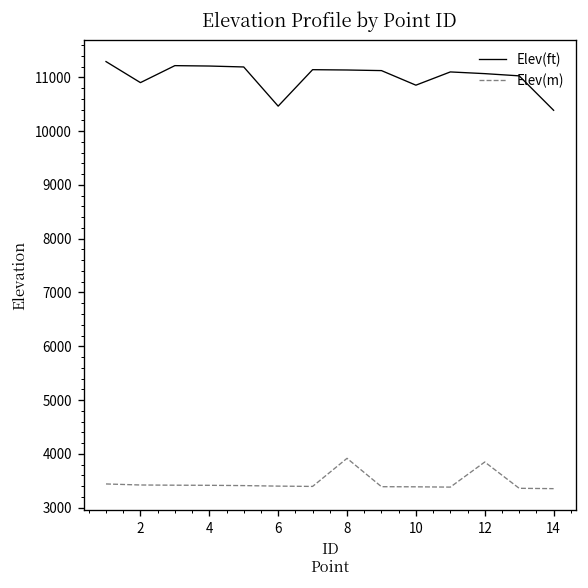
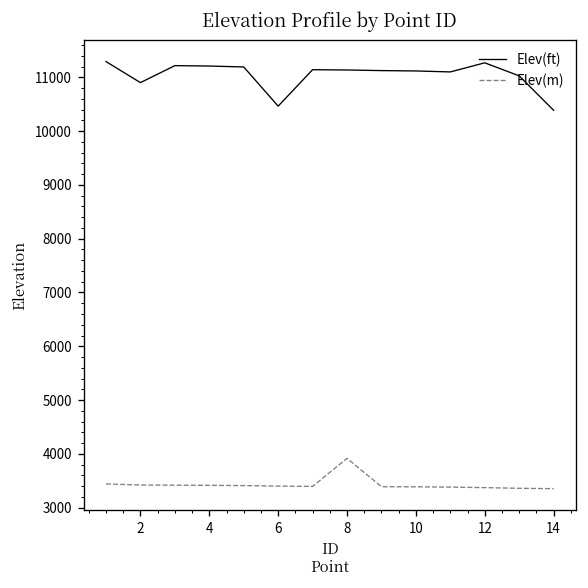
  {
    "Elev(ft)": {
      "2": 10900,
      "4": 11200,
      "6": 10500,
      "8": 11100,
-     "10": 10900,
-     "12": 11100,
+     "10": 11100,
+     "12": 11300,
      "14": 10400
    },
    "Elev(m)": {
      "2": 3400,
      "4": 3400,
      "6": 3400,
      "8": 3900,
      "10": 3400,
-     "12": 3800,
+     "12": 3400,
      "14": 3400
    }
  }
